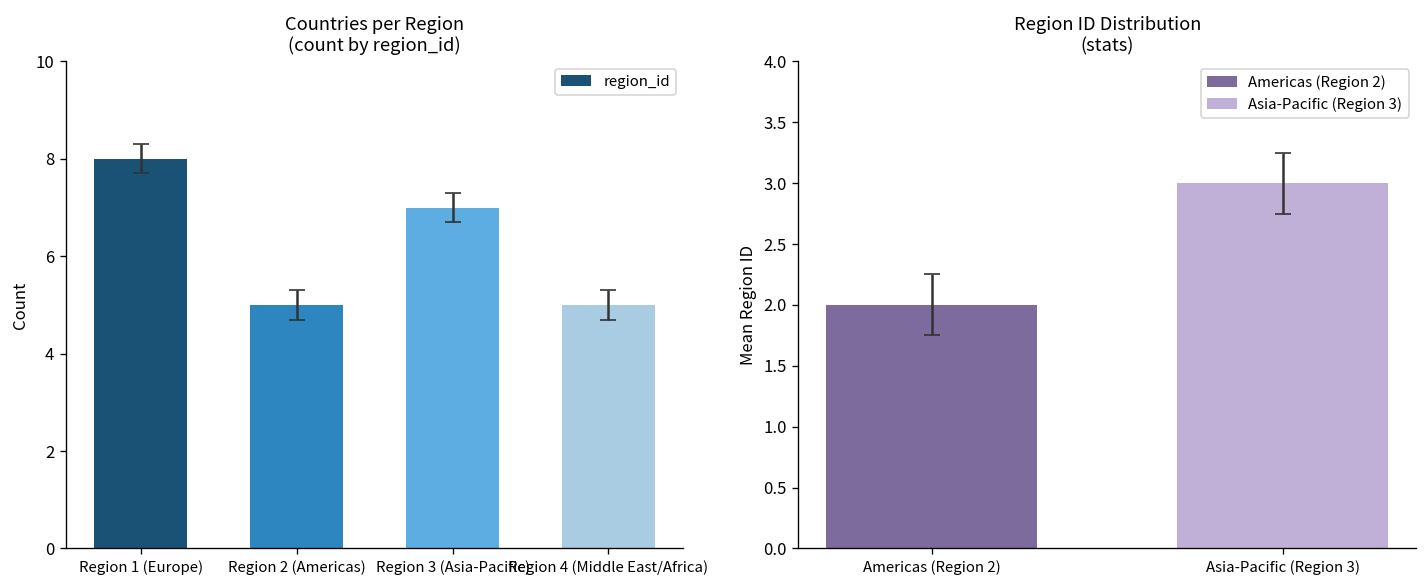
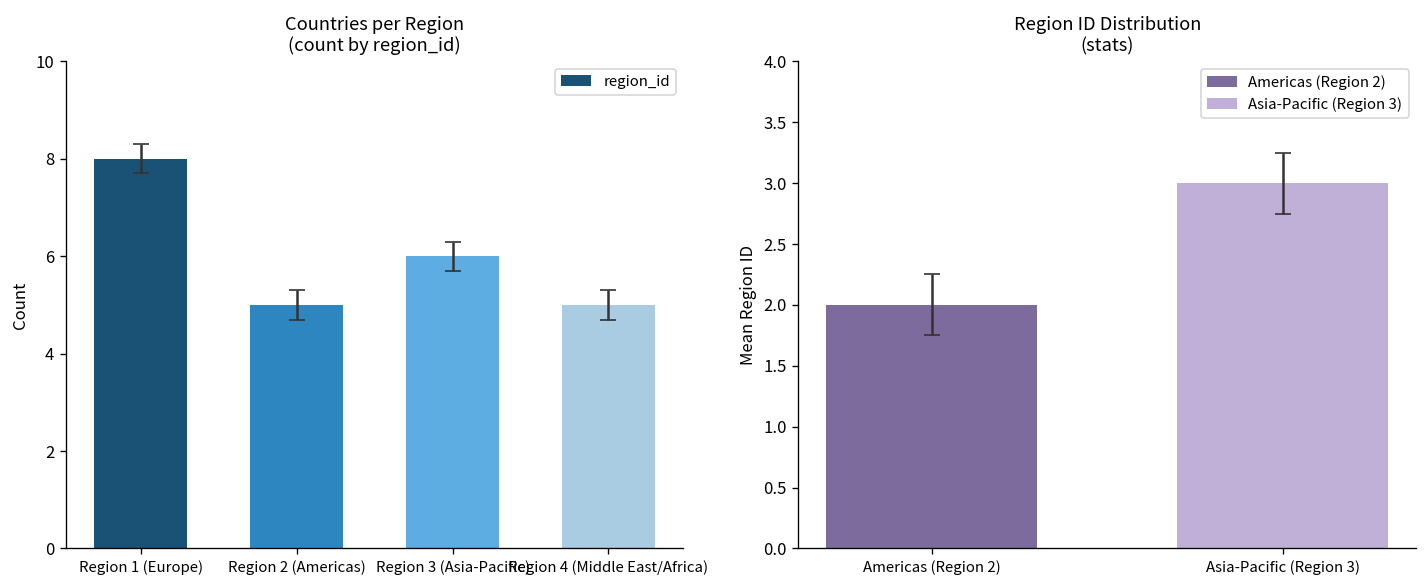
  {
    "Countries per Region (count by region_id)": {
      "region_id": {
        "Region 1 (Europe)": 8,
        "Region 2 (Americas)": 5,
-       "Region 3 (Asia-Pacific)": 7,
+       "Region 3 (Asia-Pacific)": 6,
        "Region 4 (Middle East/Africa)": 5
      }
    }
  }
